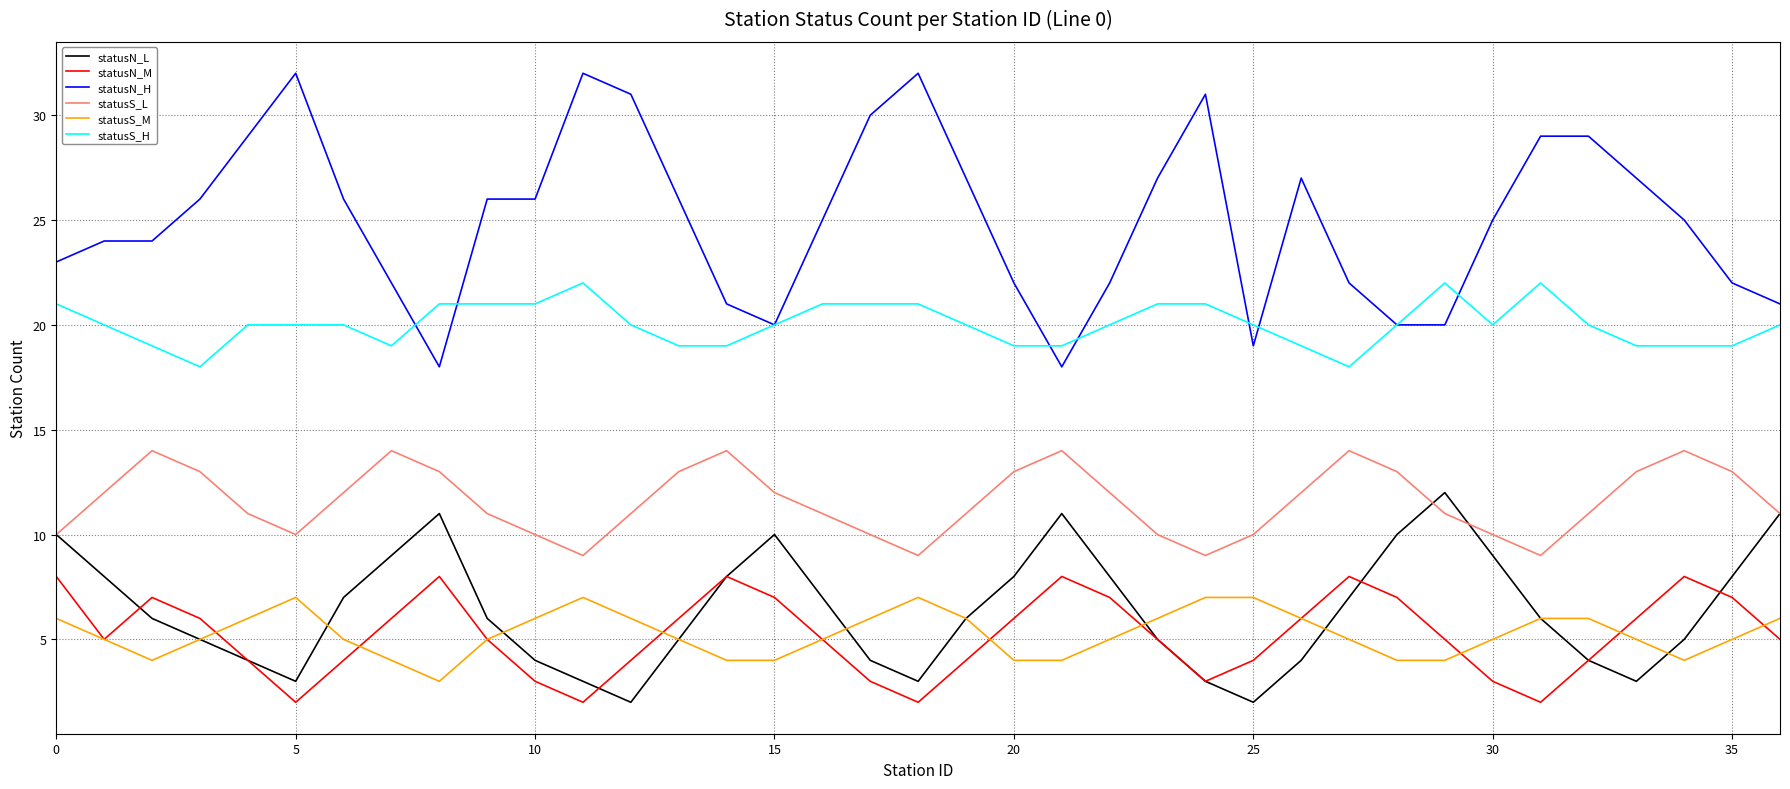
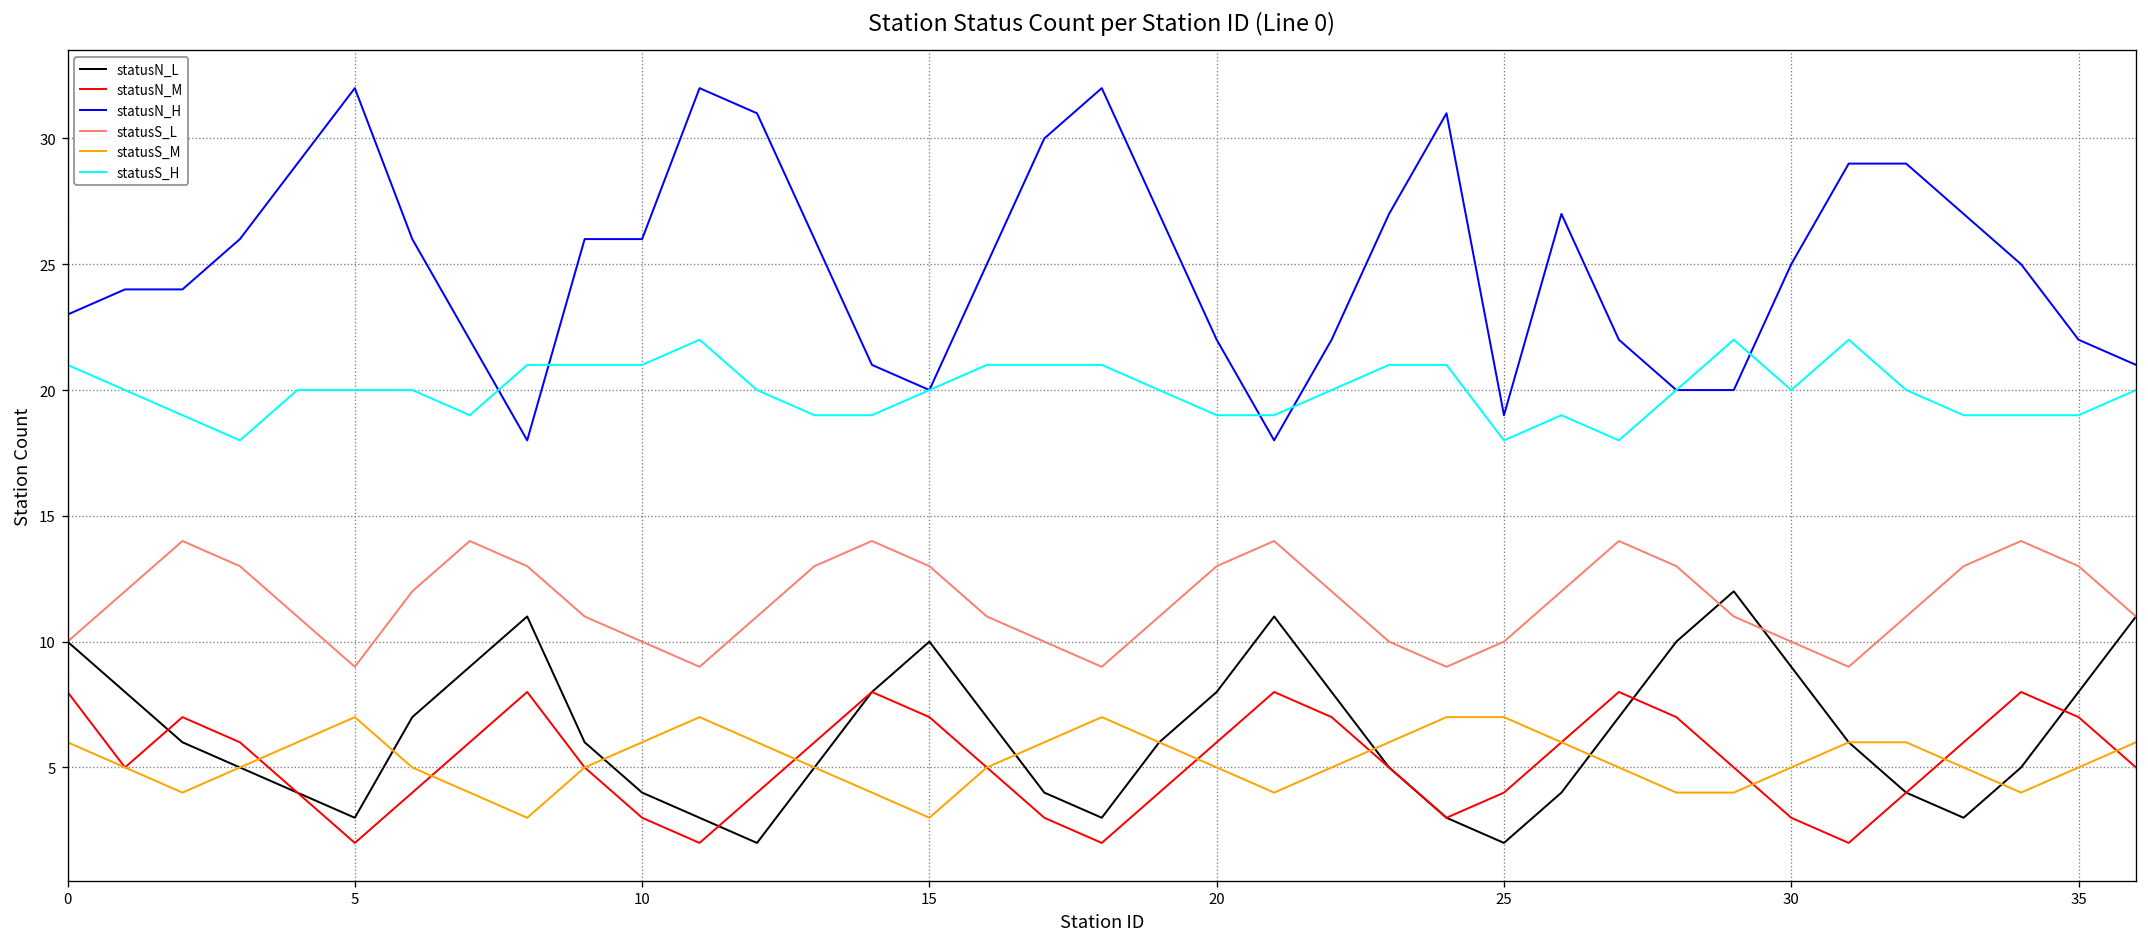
  {
    "statusN_L": {
      "5": 3,
      "10": 4,
      "15": 10,
      "20": 8,
      "25": 2,
      "30": 9,
      "35": 8
    },
    "statusN_M": {
      "0": 8,
      "5": 2,
      "10": 3,
      "15": 7,
      "20": 6,
      "25": 4,
      "30": 3,
      "35": 7
    },
    "statusN_H": {
      "0": 23,
      "5": 32,
      "10": 26,
      "20": 22,
      "25": 19,
      "30": 25,
      "35": 22
    },
    "statusS_L": {
-     "5": 10,
+     "5": 9,
      "10": 10,
-     "15": 12,
+     "15": 13,
      "20": 13,
      "25": 10,
      "30": 10,
      "35": 13
    },
    "statusS_M": {
      "0": 6,
      "5": 7,
      "10": 6,
-     "15": 4,
-     "20": 4,
+     "15": 3,
+     "20": 5,
      "25": 7,
      "30": 5,
      "35": 5
    },
    "statusS_H": {
      "0": 21,
      "5": 20,
      "10": 21,
      "20": 19,
-     "25": 20,
+     "25": 18,
      "30": 20,
      "35": 19
    }
  }
